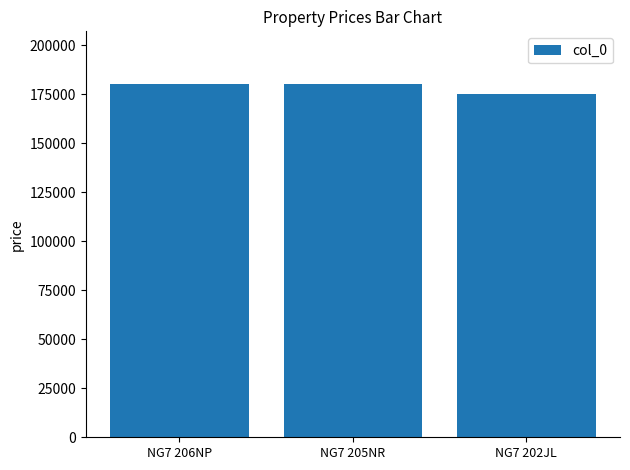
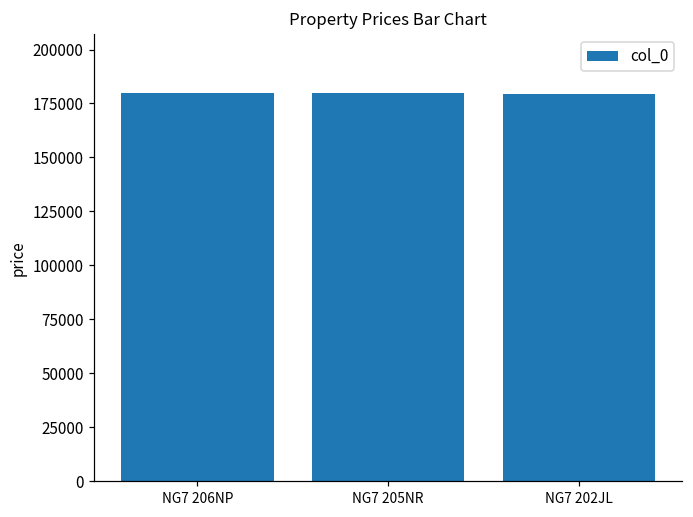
  {
    "NG7 206NP": 180000,
    "NG7 205NR": 180000,
-   "NG7 202JL": 175000
+   "NG7 202JL": 179000
  }
